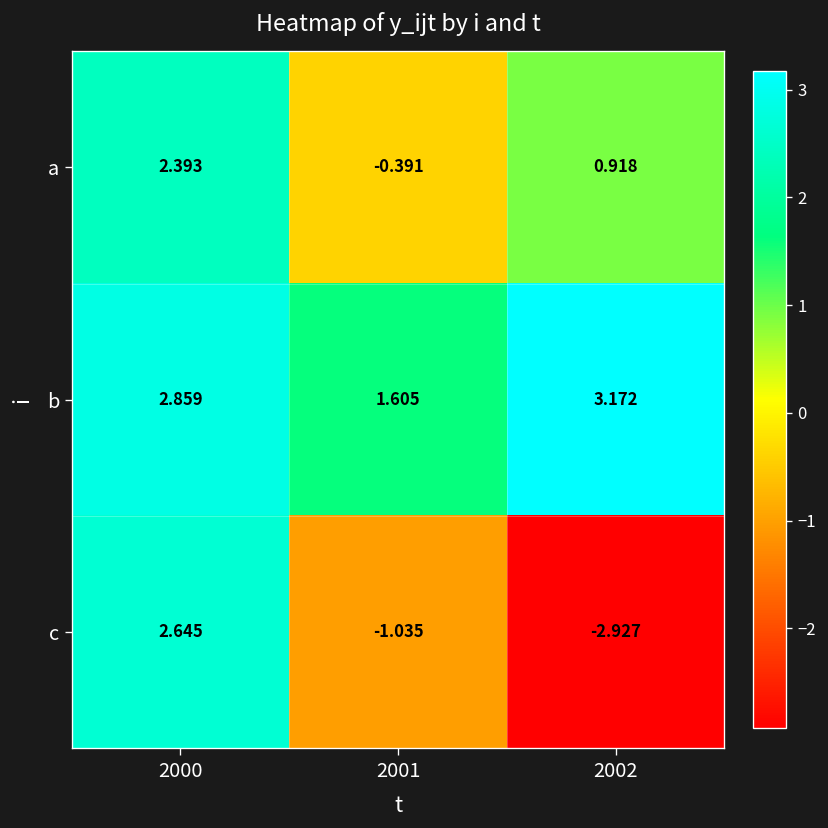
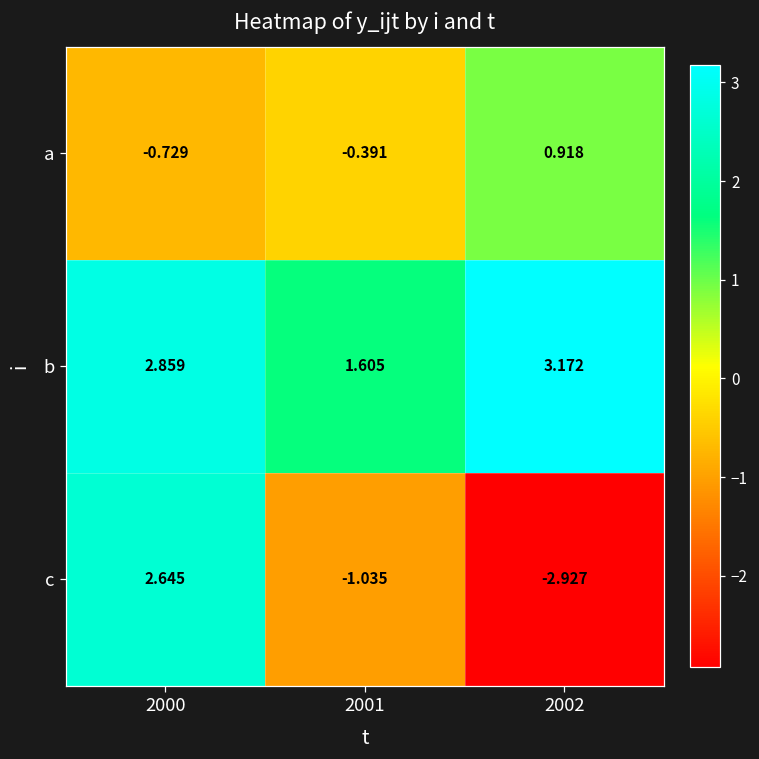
  {
    "a": {
-     "2000": 2.393,
+     "2000": -0.729,
      "2001": -0.391,
      "2002": 0.918
    },
    "b": {
      "2000": 2.859,
      "2001": 1.605,
      "2002": 3.172
    },
    "c": {
      "2000": 2.645,
      "2001": -1.035,
      "2002": -2.927
    }
  }
